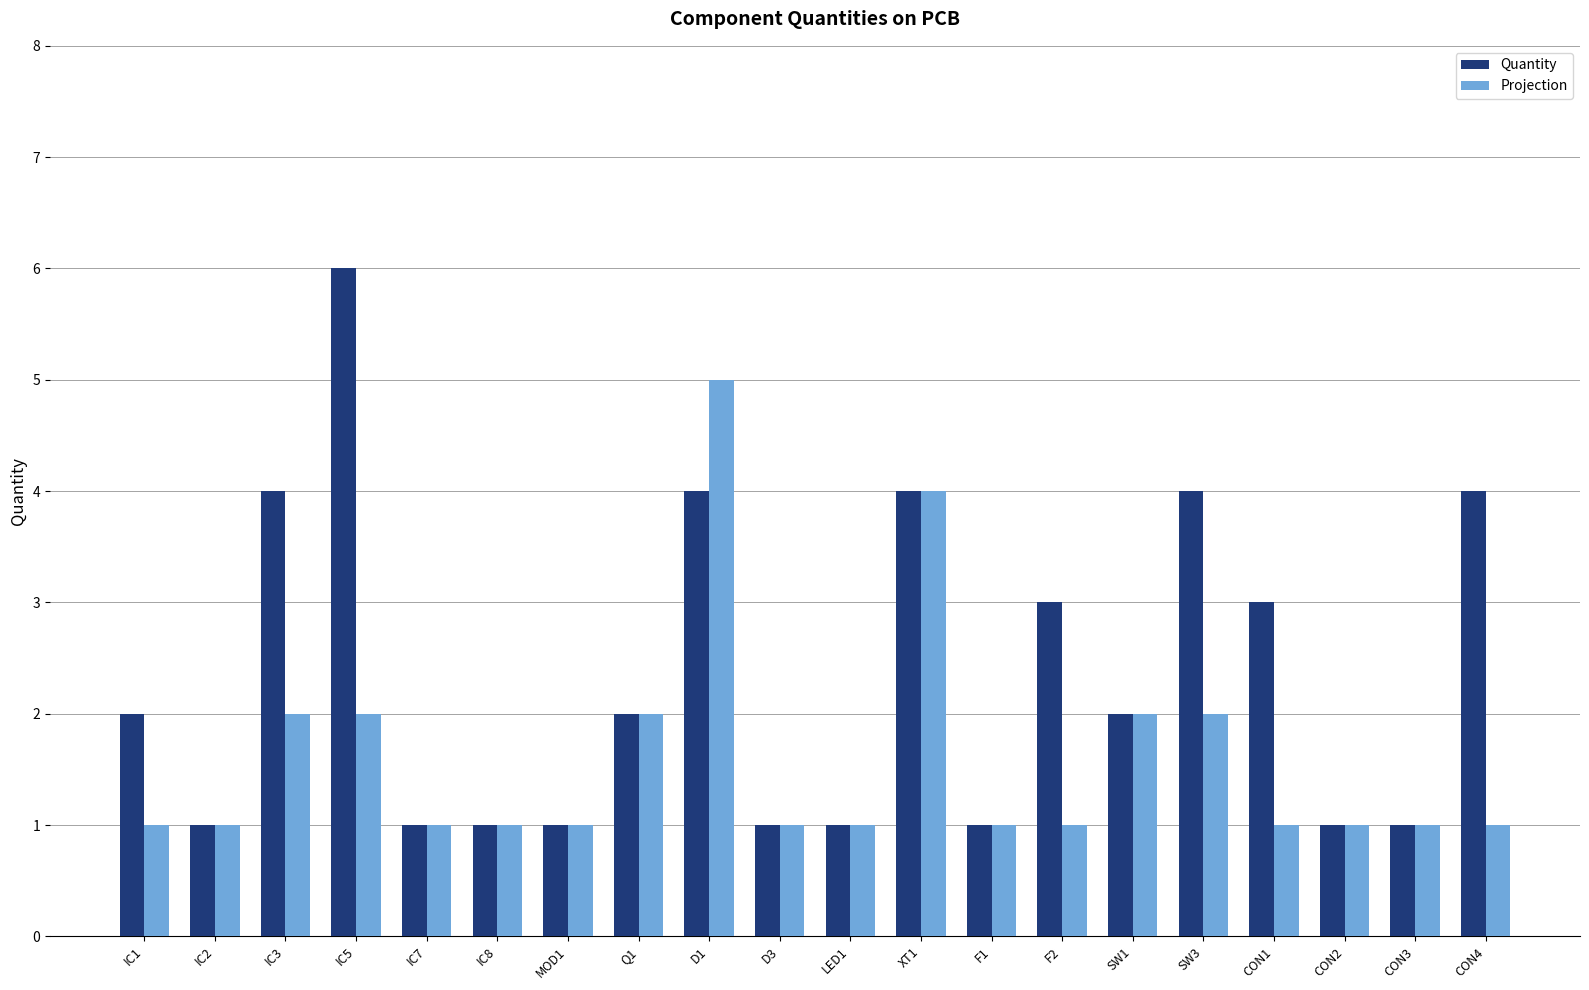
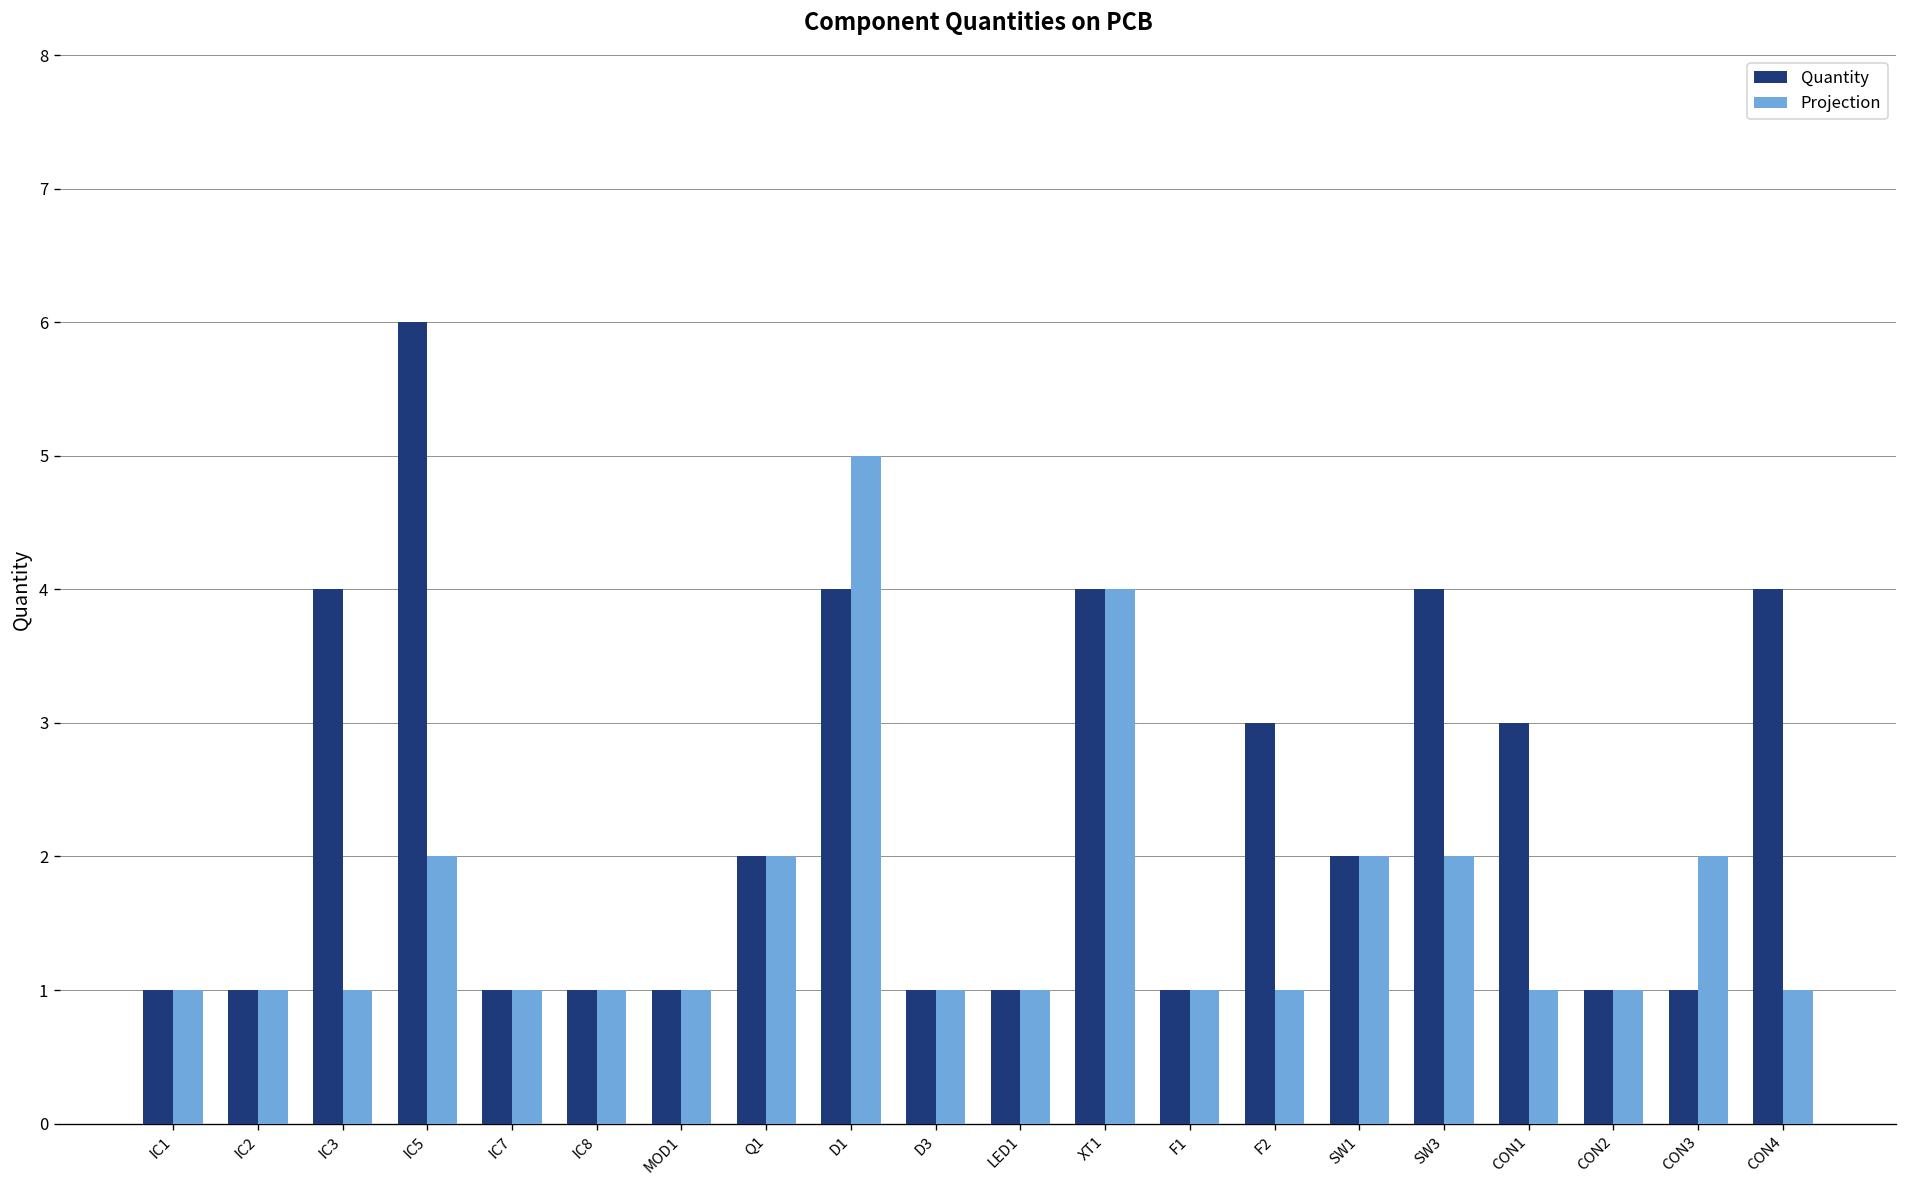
  {
    "Quantity": {
-     "IC1": 2,
+     "IC1": 1,
      "IC2": 1,
      "IC3": 4,
      "IC5": 6,
      "IC7": 1,
      "IC8": 1,
      "MOD1": 1,
      "Q1": 2,
      "D1": 4,
      "D3": 1,
      "LED1": 1,
      "XT1": 4,
      "F1": 1,
      "F2": 3,
      "SW1": 2,
      "SW3": 4,
      "CON1": 3,
      "CON2": 1,
      "CON3": 1,
      "CON4": 4
    },
    "Projection": {
      "IC1": 1,
      "IC2": 1,
-     "IC3": 2,
+     "IC3": 1,
      "IC5": 2,
      "IC7": 1,
      "IC8": 1,
      "MOD1": 1,
      "Q1": 2,
      "D1": 5,
      "D3": 1,
      "LED1": 1,
      "XT1": 4,
      "F1": 1,
      "F2": 1,
      "SW1": 2,
      "SW3": 2,
      "CON1": 1,
      "CON2": 1,
-     "CON3": 1,
+     "CON3": 2,
      "CON4": 1
    }
  }
